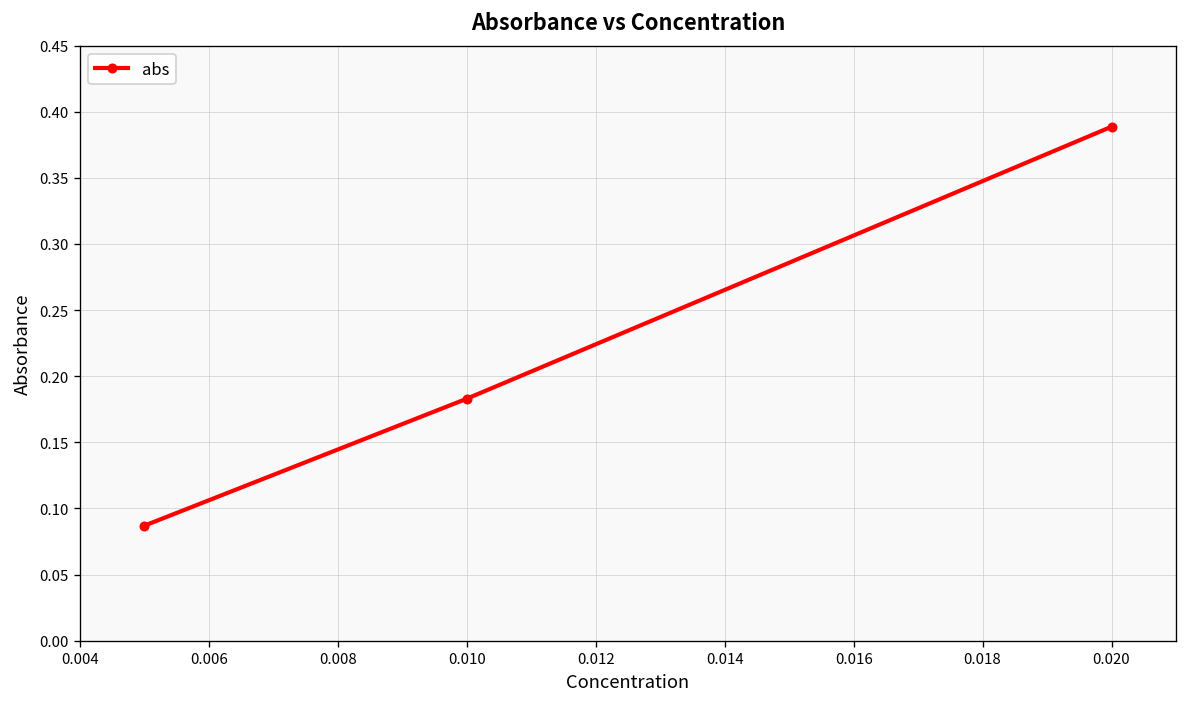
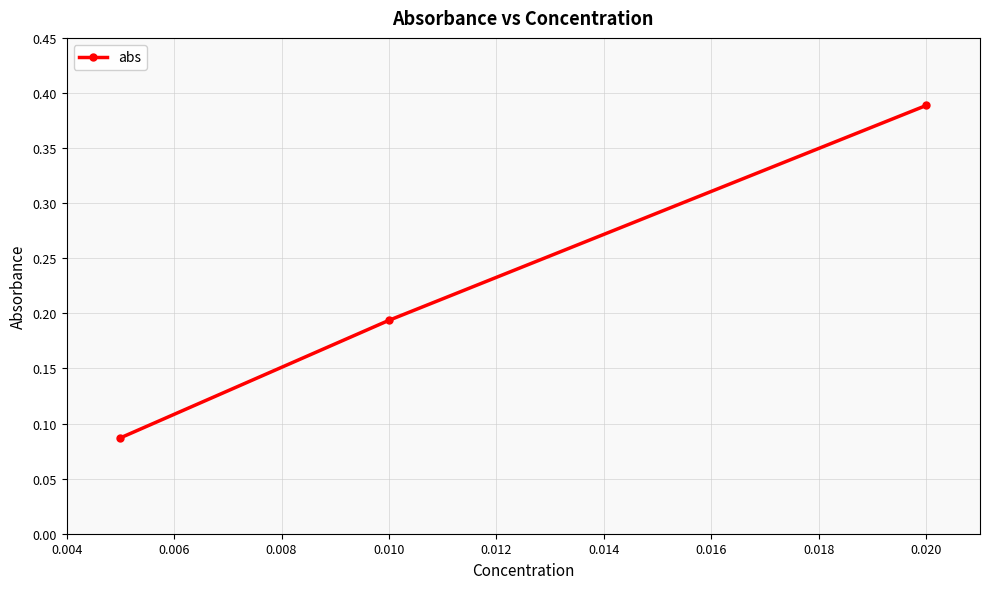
  {
-   "0.010": 0.183,
+   "0.010": 0.194,
    "0.020": 0.389
  }
